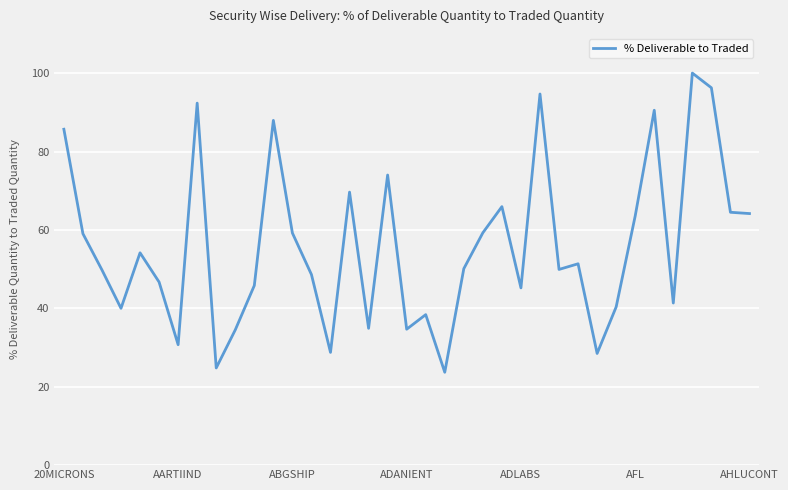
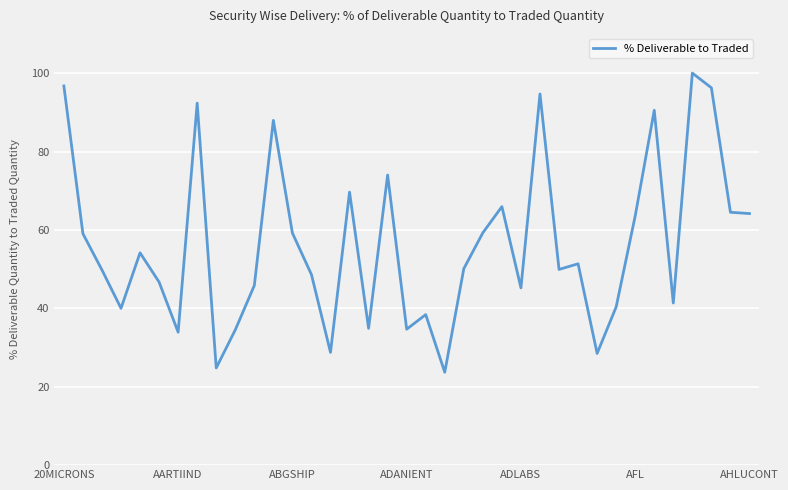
  {
-   "20MICRONS": 86,
-   "AARTIIND": 31,
+   "20MICRONS": 97,
+   "AARTIIND": 34,
    "ABGSHIP": 59,
    "ADANIENT": 35,
    "ADLABS": 45,
    "AFL": 64,
    "AHLUCONT": 64
  }
